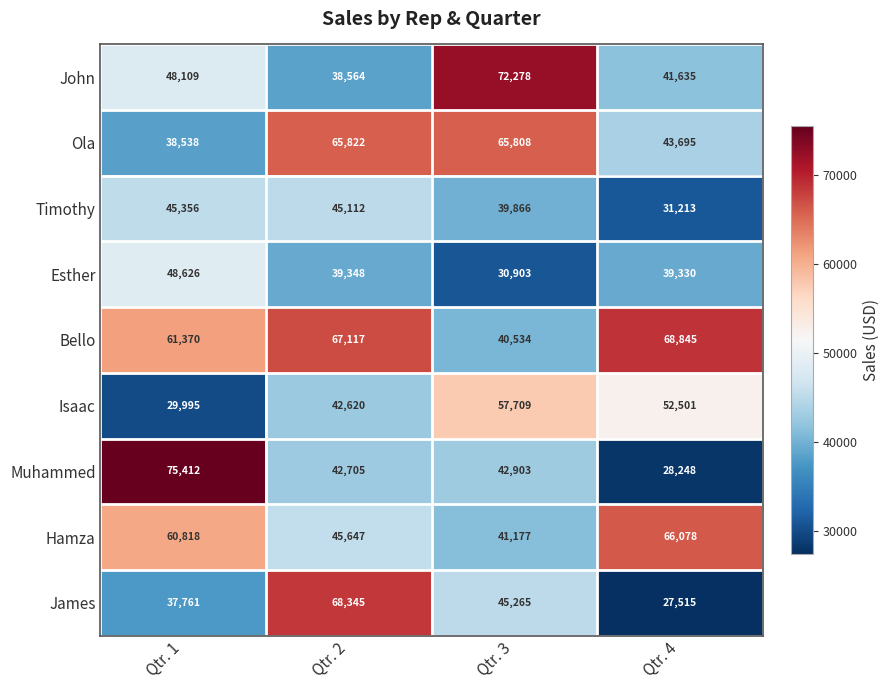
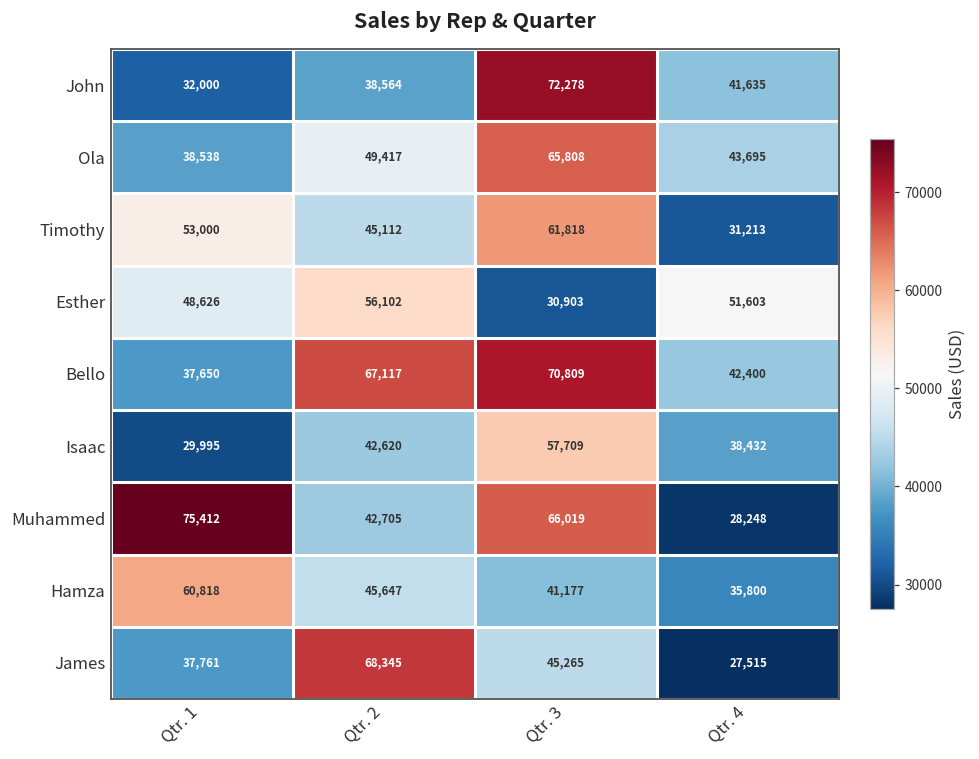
  {
    "John": {
-     "Qtr. 1": "48,109",
+     "Qtr. 1": "32,000",
      "Qtr. 2": "38,564",
      "Qtr. 3": "72,278",
      "Qtr. 4": "41,635"
    },
    "Ola": {
      "Qtr. 1": "38,538",
-     "Qtr. 2": "65,822",
+     "Qtr. 2": "49,417",
      "Qtr. 3": "65,808",
      "Qtr. 4": "43,695"
    },
    "Timothy": {
-     "Qtr. 1": "45,356",
+     "Qtr. 1": "53,000",
      "Qtr. 2": "45,112",
-     "Qtr. 3": "39,866",
+     "Qtr. 3": "61,818",
      "Qtr. 4": "31,213"
    },
    "Esther": {
      "Qtr. 1": "48,626",
-     "Qtr. 2": "39,348",
+     "Qtr. 2": "56,102",
      "Qtr. 3": "30,903",
-     "Qtr. 4": "39,330"
+     "Qtr. 4": "51,603"
    },
    "Bello": {
-     "Qtr. 1": "61,370",
+     "Qtr. 1": "37,650",
      "Qtr. 2": "67,117",
-     "Qtr. 3": "40,534",
-     "Qtr. 4": "68,845"
+     "Qtr. 3": "70,809",
+     "Qtr. 4": "42,400"
    },
    "Isaac": {
      "Qtr. 1": "29,995",
      "Qtr. 2": "42,620",
      "Qtr. 3": "57,709",
-     "Qtr. 4": "52,501"
+     "Qtr. 4": "38,432"
    },
    "Muhammed": {
      "Qtr. 1": "75,412",
      "Qtr. 2": "42,705",
-     "Qtr. 3": "42,903",
+     "Qtr. 3": "66,019",
      "Qtr. 4": "28,248"
    },
    "Hamza": {
      "Qtr. 1": "60,818",
      "Qtr. 2": "45,647",
      "Qtr. 3": "41,177",
-     "Qtr. 4": "66,078"
+     "Qtr. 4": "35,800"
    },
    "James": {
      "Qtr. 1": "37,761",
      "Qtr. 2": "68,345",
      "Qtr. 3": "45,265",
      "Qtr. 4": "27,515"
    }
  }
